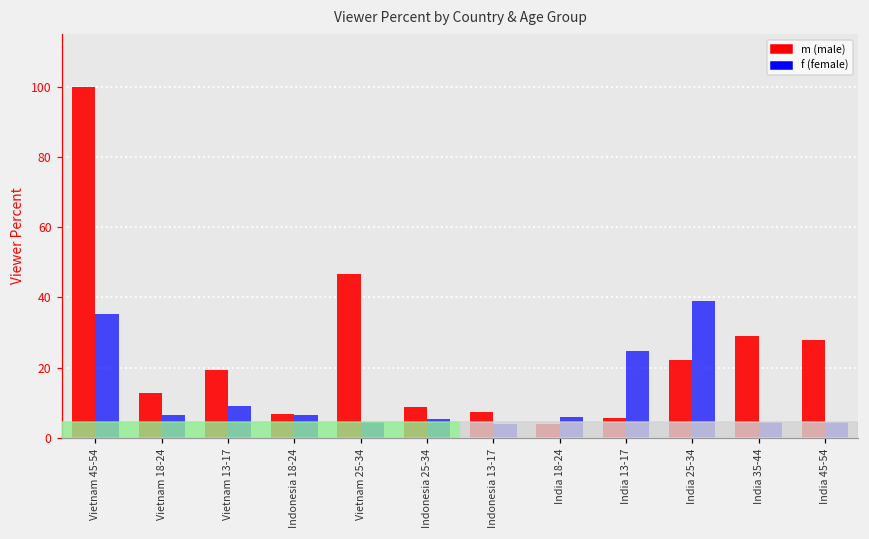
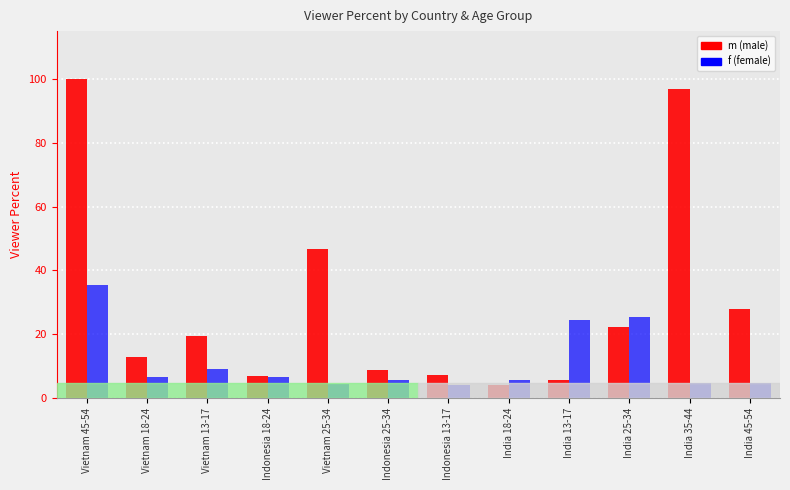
  {
    "m (male)": {
      "Vietnam 45-54": 100,
      "Vietnam 18-24": 13,
      "Vietnam 13-17": 19,
      "Indonesia 18-24": 7,
      "Vietnam 25-34": 47,
      "Indonesia 25-34": 9,
      "Indonesia 13-17": 7,
      "India 13-17": 6,
      "India 25-34": 22,
-     "India 35-44": 29,
+     "India 35-44": 97,
      "India 45-54": 28
    },
    "f (female)": {
      "Vietnam 45-54": 35,
      "Vietnam 18-24": 7,
      "Vietnam 13-17": 9,
      "Indonesia 18-24": 7,
      "Indonesia 25-34": 6,
      "India 18-24": 6,
      "India 13-17": 25,
-     "India 25-34": 39
+     "India 25-34": 25
    }
  }
